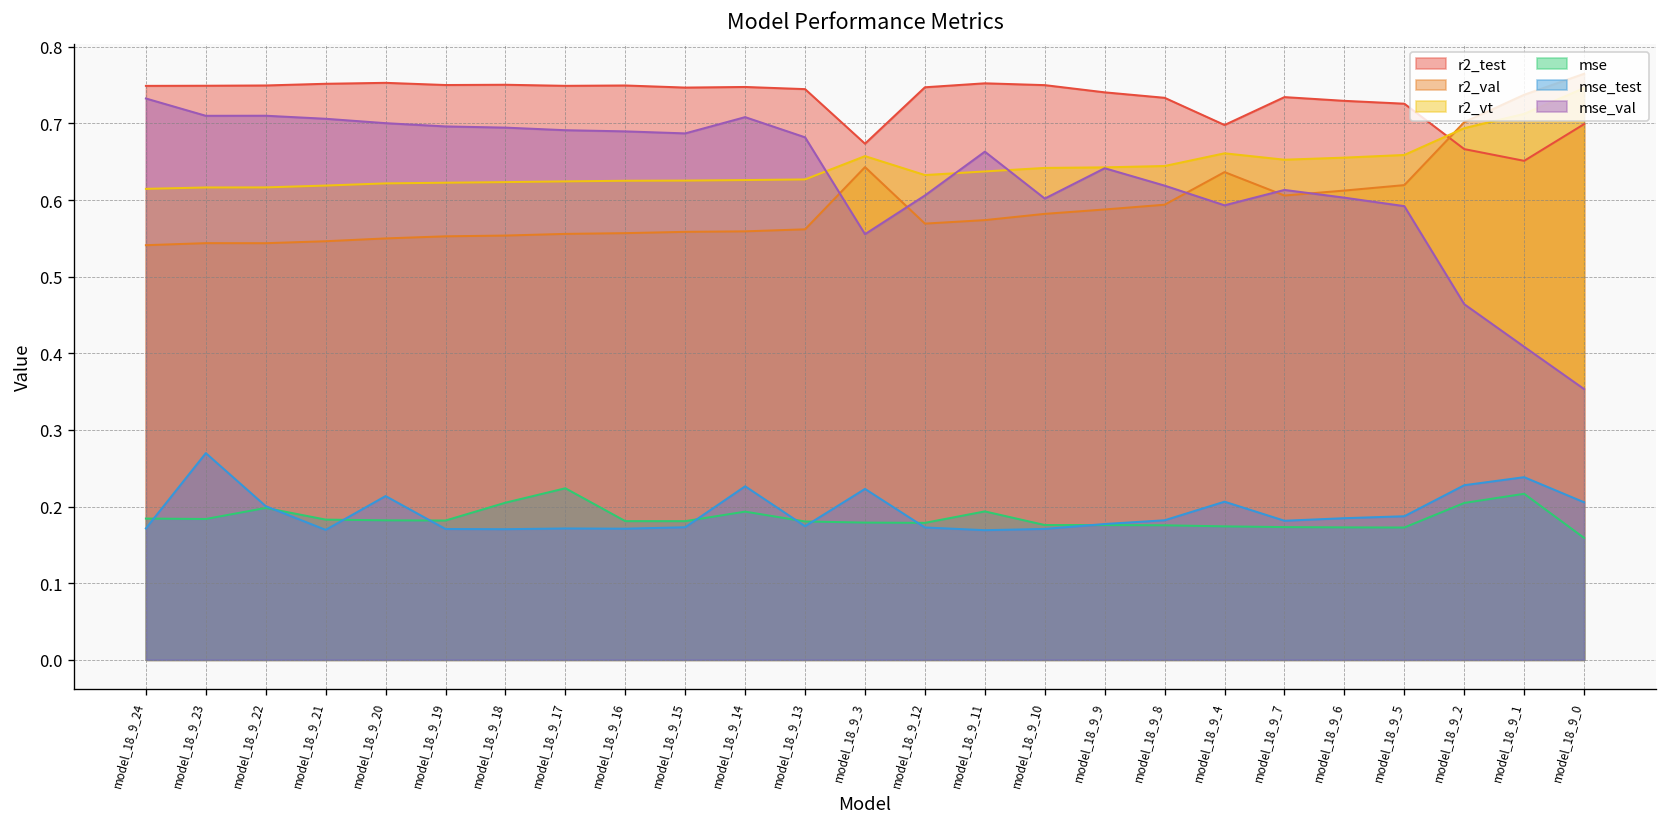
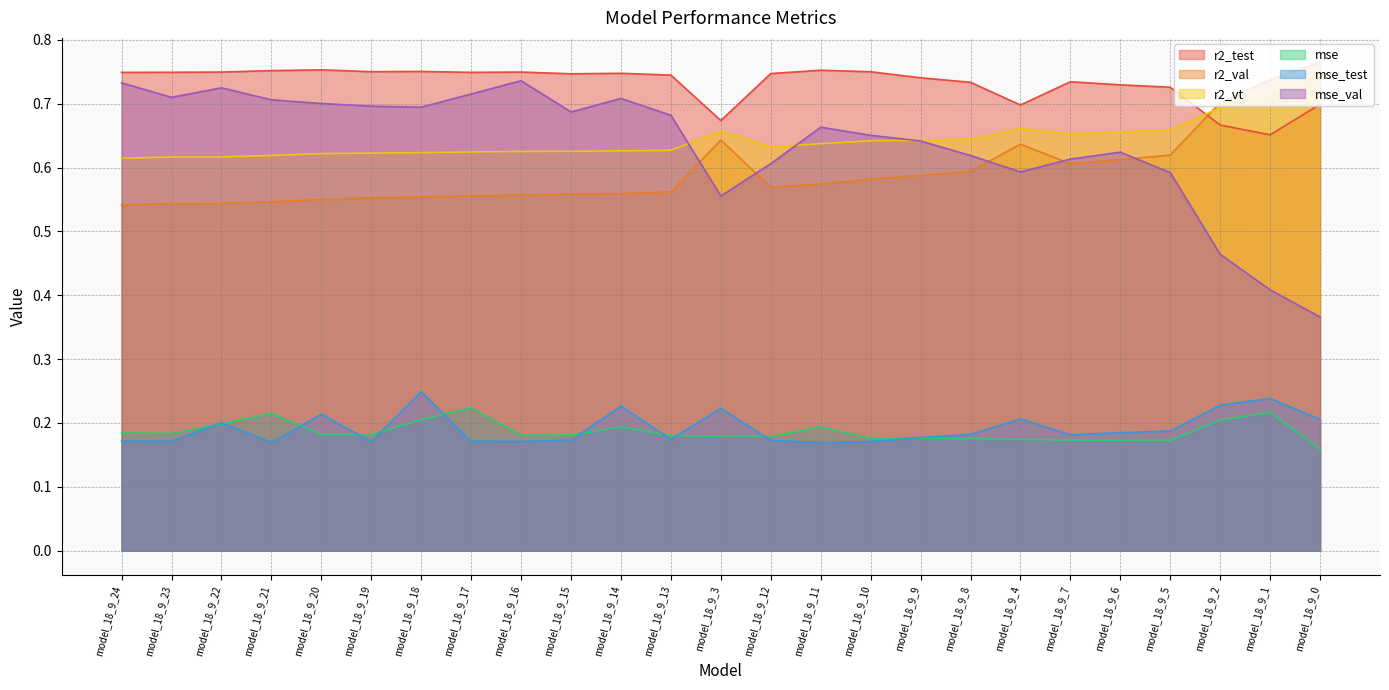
  {
    "mse": {
      "model_18_9_24": 0.18,
      "model_18_9_23": 0.18,
-     "model_18_9_21": 0.18,
+     "model_18_9_21": 0.22,
      "model_18_9_20": 0.18,
      "model_18_9_19": 0.18,
      "model_18_9_18": 0.21,
      "model_18_9_17": 0.22,
      "model_18_9_16": 0.18,
      "model_18_9_15": 0.18,
      "model_18_9_14": 0.19,
      "model_18_9_13": 0.18,
      "model_18_9_3": 0.18,
      "model_18_9_12": 0.18,
      "model_18_9_11": 0.19,
      "model_18_9_10": 0.18,
      "model_18_9_8": 0.18,
      "model_18_9_4": 0.17,
      "model_18_9_7": 0.17,
      "model_18_9_6": 0.17,
      "model_18_9_5": 0.17,
      "model_18_9_2": 0.20,
      "model_18_9_1": 0.22,
      "model_18_9_0": 0.16
    },
    "mse_test": {
      "model_18_9_24": 0.17,
-     "model_18_9_23": 0.27,
+     "model_18_9_23": 0.17,
      "model_18_9_21": 0.17,
      "model_18_9_20": 0.21,
      "model_18_9_19": 0.17,
-     "model_18_9_18": 0.17,
+     "model_18_9_18": 0.25,
      "model_18_9_17": 0.17,
      "model_18_9_16": 0.17,
      "model_18_9_15": 0.17,
      "model_18_9_14": 0.23,
      "model_18_9_13": 0.17,
      "model_18_9_3": 0.22,
      "model_18_9_12": 0.17,
      "model_18_9_11": 0.17,
      "model_18_9_10": 0.17,
      "model_18_9_8": 0.18,
      "model_18_9_4": 0.21,
      "model_18_9_7": 0.18,
      "model_18_9_6": 0.18,
      "model_18_9_5": 0.19,
      "model_18_9_2": 0.23,
      "model_18_9_1": 0.24,
      "model_18_9_0": 0.21
    },
    "mse_val": {
      "model_18_9_24": 0.73,
      "model_18_9_23": 0.71,
-     "model_18_9_22": 0.71,
+     "model_18_9_22": 0.72,
      "model_18_9_21": 0.71,
      "model_18_9_20": 0.70,
      "model_18_9_19": 0.70,
      "model_18_9_18": 0.69,
-     "model_18_9_17": 0.69,
-     "model_18_9_16": 0.69,
+     "model_18_9_17": 0.72,
+     "model_18_9_16": 0.74,
      "model_18_9_15": 0.69,
      "model_18_9_14": 0.71,
      "model_18_9_13": 0.68,
      "model_18_9_3": 0.56,
      "model_18_9_12": 0.61,
      "model_18_9_11": 0.66,
-     "model_18_9_10": 0.60,
+     "model_18_9_10": 0.65,
      "model_18_9_8": 0.62,
      "model_18_9_4": 0.59,
      "model_18_9_7": 0.61,
-     "model_18_9_6": 0.60,
+     "model_18_9_6": 0.62,
      "model_18_9_5": 0.59,
      "model_18_9_2": 0.46,
      "model_18_9_1": 0.41,
-     "model_18_9_0": 0.35
+     "model_18_9_0": 0.37
    }
  }
